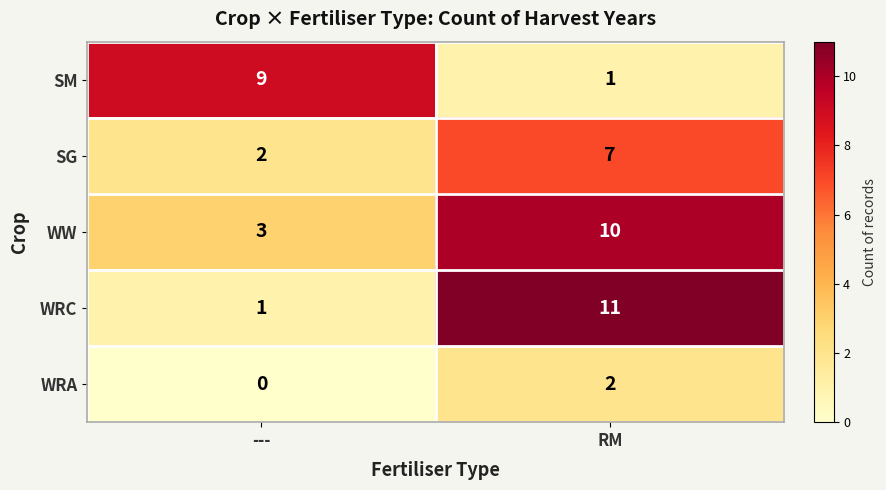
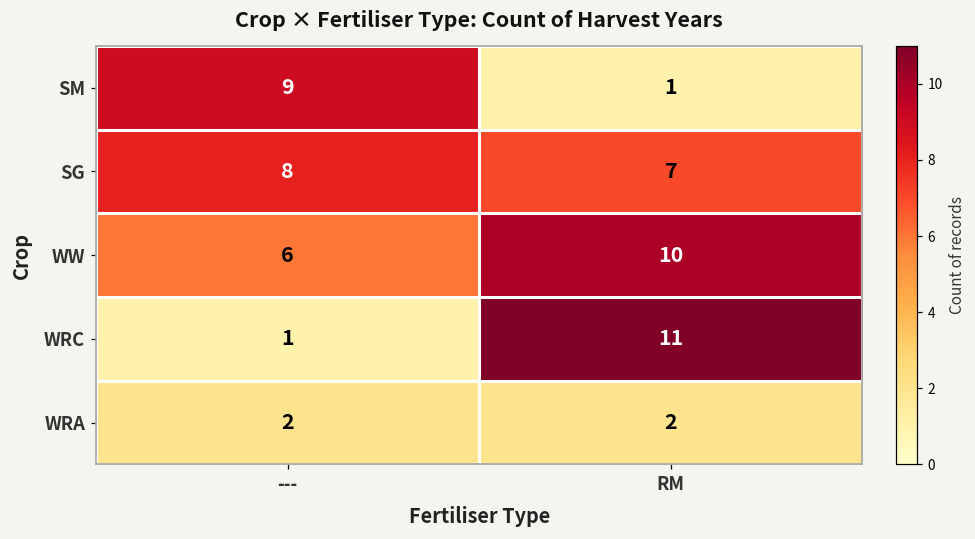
  {
    "SM": {
      "---": 9,
      "RM": 1
    },
    "SG": {
-     "---": 2,
+     "---": 8,
      "RM": 7
    },
    "WW": {
-     "---": 3,
+     "---": 6,
      "RM": 10
    },
    "WRC": {
      "---": 1,
      "RM": 11
    },
    "WRA": {
-     "---": 0,
+     "---": 2,
      "RM": 2
    }
  }
